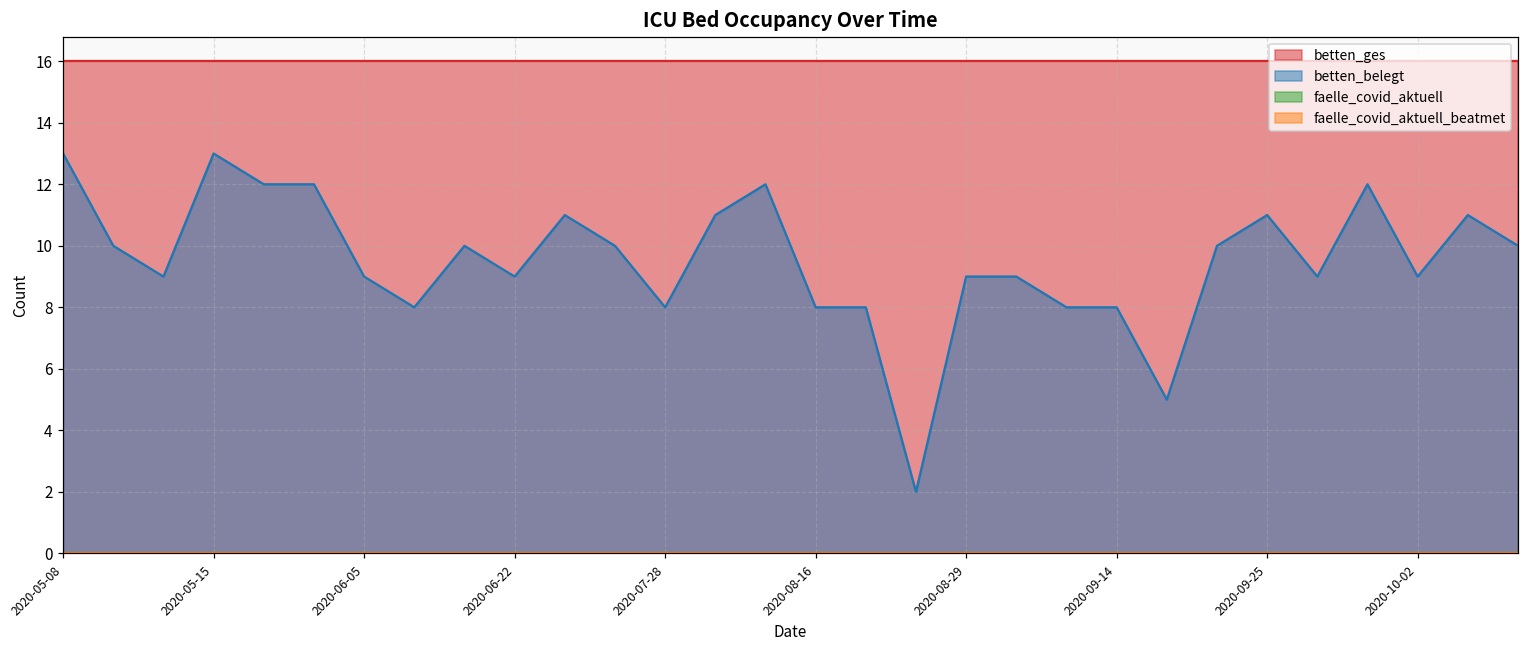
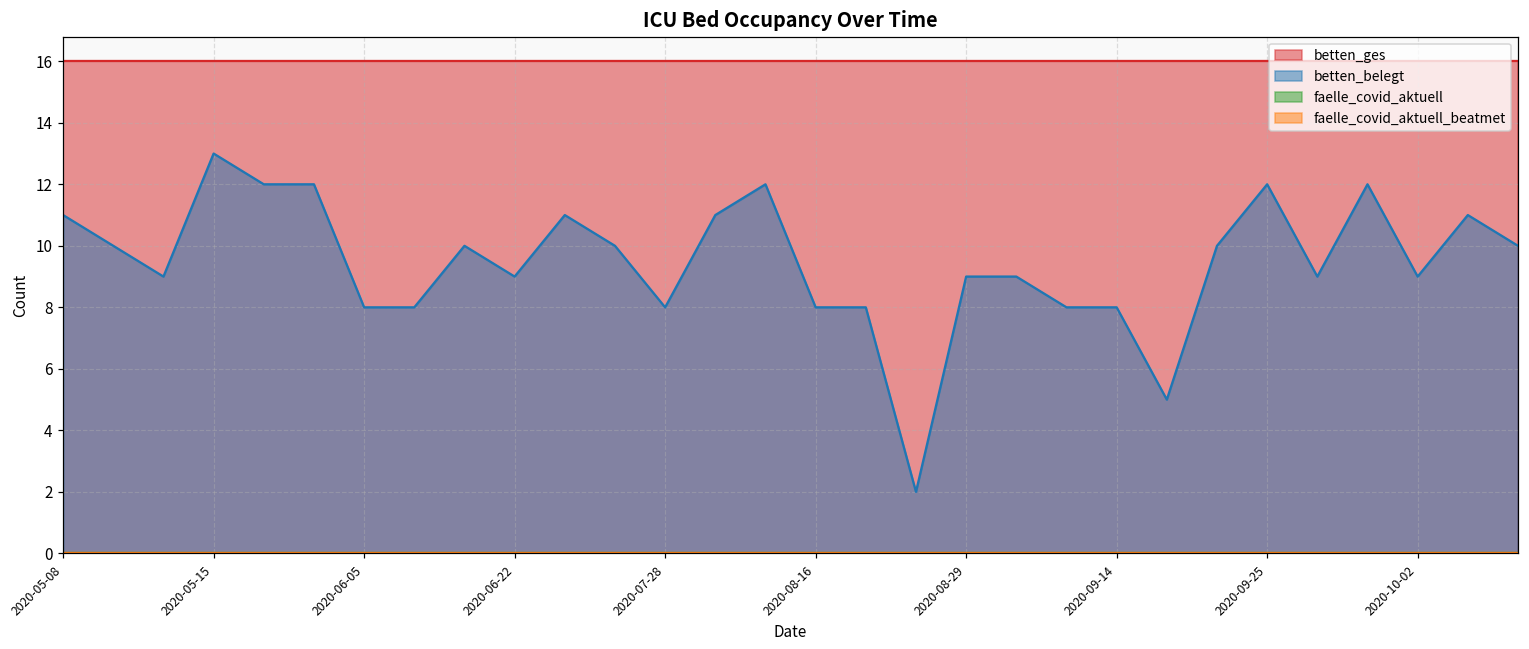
  {
    "betten_ges": {
      "2020-05-08": 16,
      "2020-05-15": 16,
      "2020-06-05": 16,
      "2020-06-22": 16,
      "2020-07-28": 16,
      "2020-08-16": 16,
      "2020-08-29": 16,
      "2020-09-14": 16,
      "2020-09-25": 16
    },
    "betten_belegt": {
-     "2020-05-08": 13,
+     "2020-05-08": 11,
      "2020-05-15": 13,
-     "2020-06-05": 9,
+     "2020-06-05": 8,
      "2020-06-22": 9,
      "2020-07-28": 8,
      "2020-08-16": 8,
      "2020-08-29": 9,
      "2020-09-14": 8,
-     "2020-09-25": 11,
+     "2020-09-25": 12,
      "2020-10-02": 9
    },
    "faelle_covid_aktuell_beatmet": {
      "2020-05-08": 0,
      "2020-05-15": 0,
      "2020-06-05": 0,
      "2020-06-22": 0,
      "2020-07-28": 0,
      "2020-08-16": 0,
      "2020-08-29": 0,
      "2020-09-14": 0,
      "2020-09-25": 0,
      "2020-10-02": 0
    }
  }
